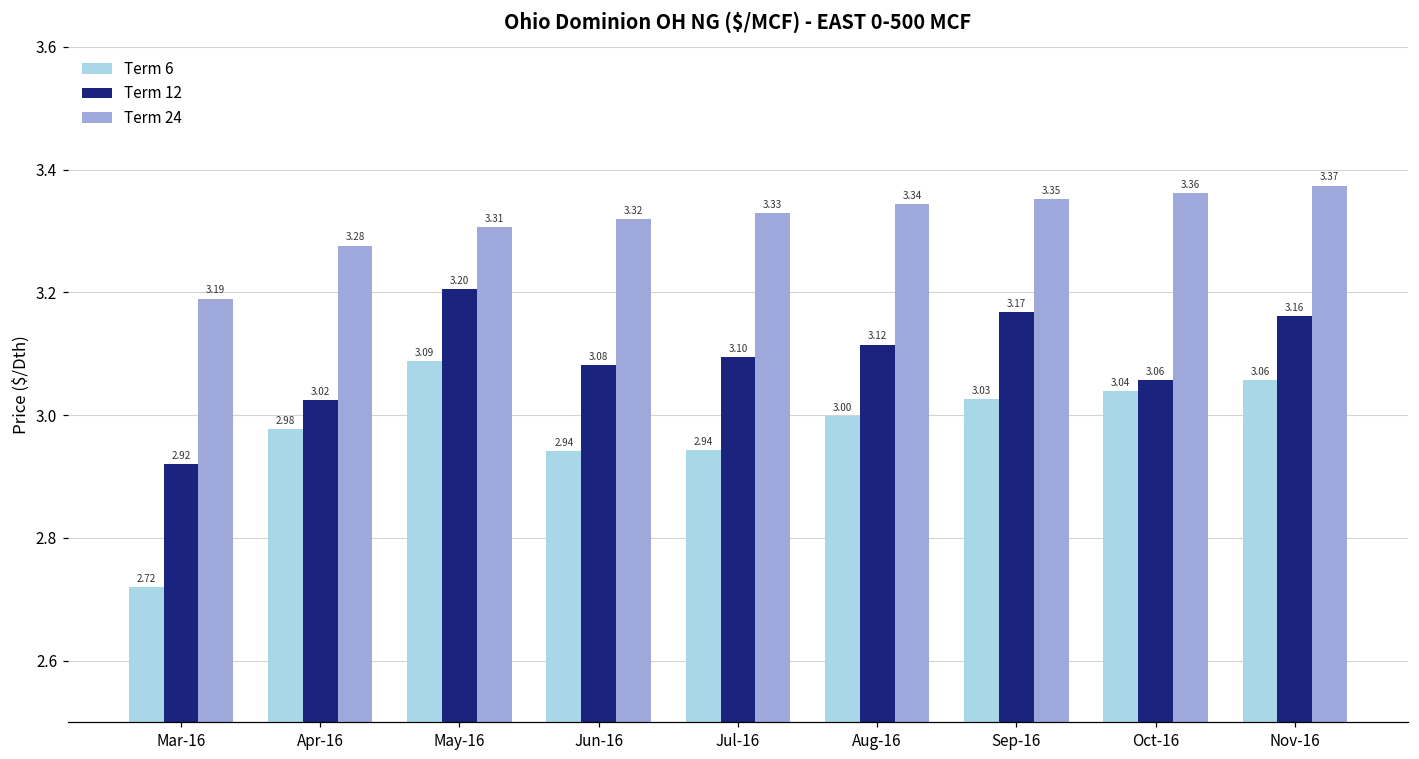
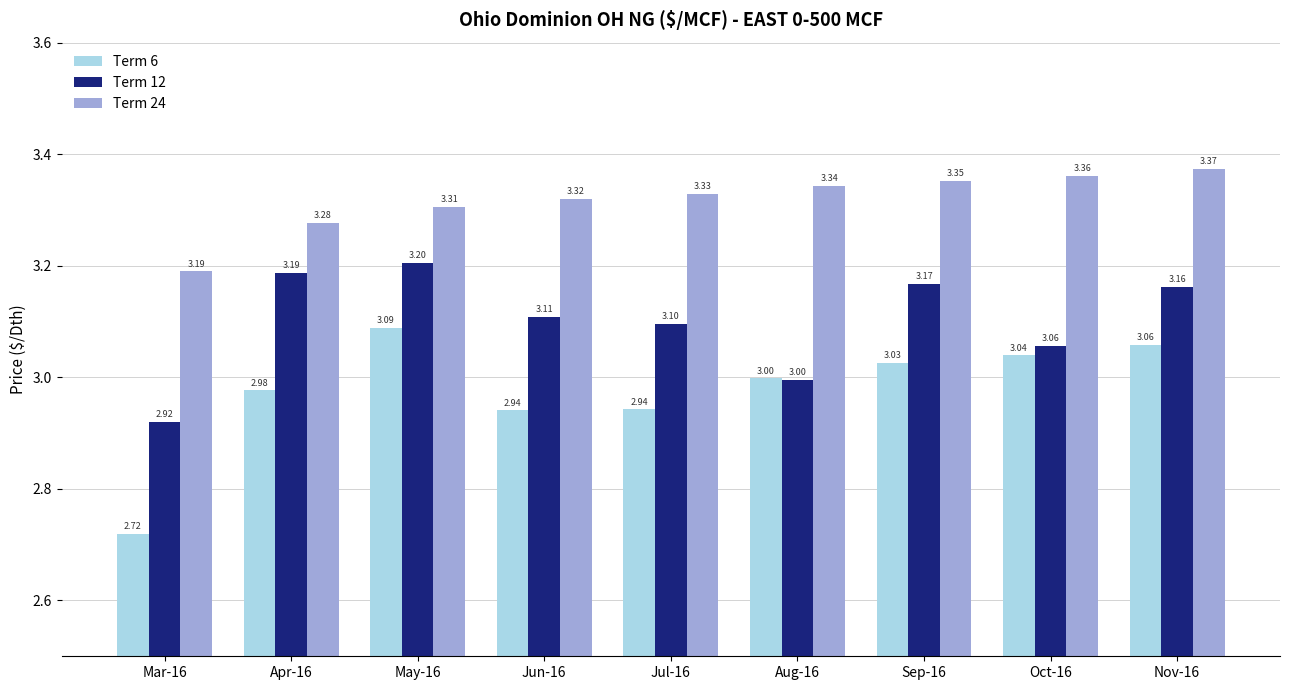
  {
    "Term 12": {
      "Mar-16": 2.92,
-     "Apr-16": 3.02,
+     "Apr-16": 3.19,
      "May-16": 3.20,
-     "Jun-16": 3.08,
+     "Jun-16": 3.11,
      "Jul-16": 3.10,
-     "Aug-16": 3.12,
+     "Aug-16": 3.00,
      "Sep-16": 3.17,
      "Oct-16": 3.06,
      "Nov-16": 3.16
    }
  }
